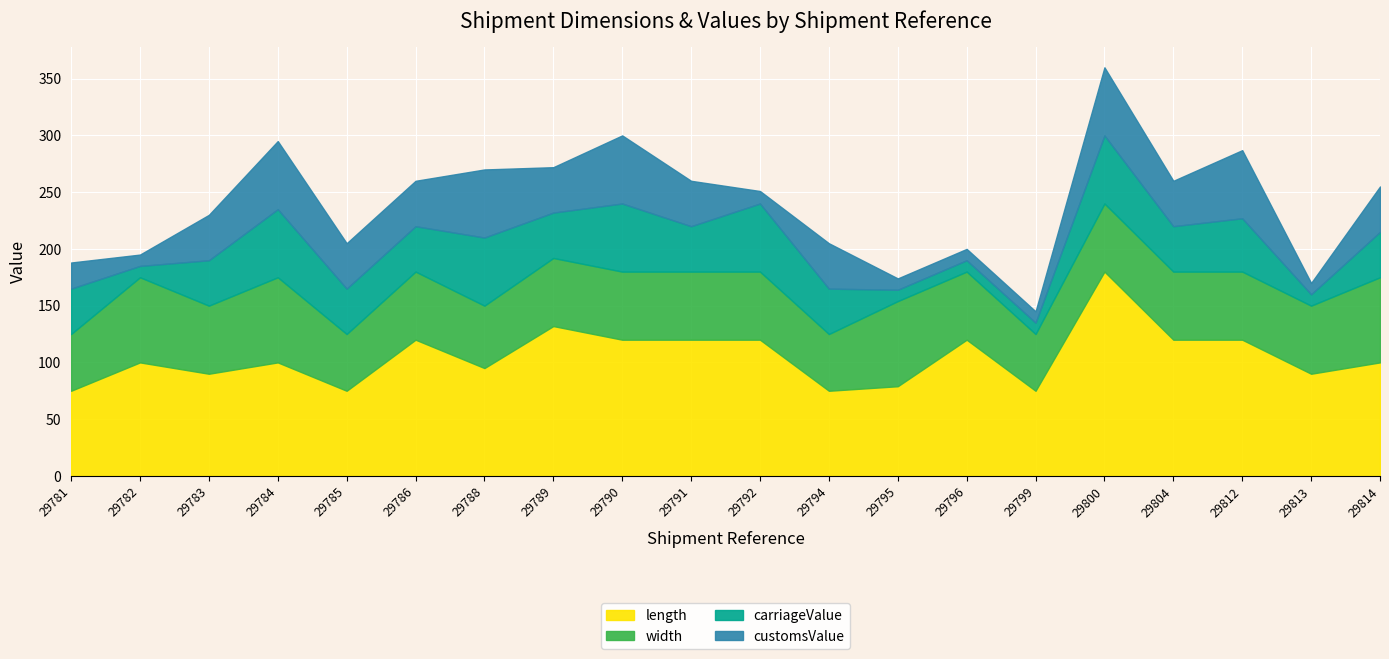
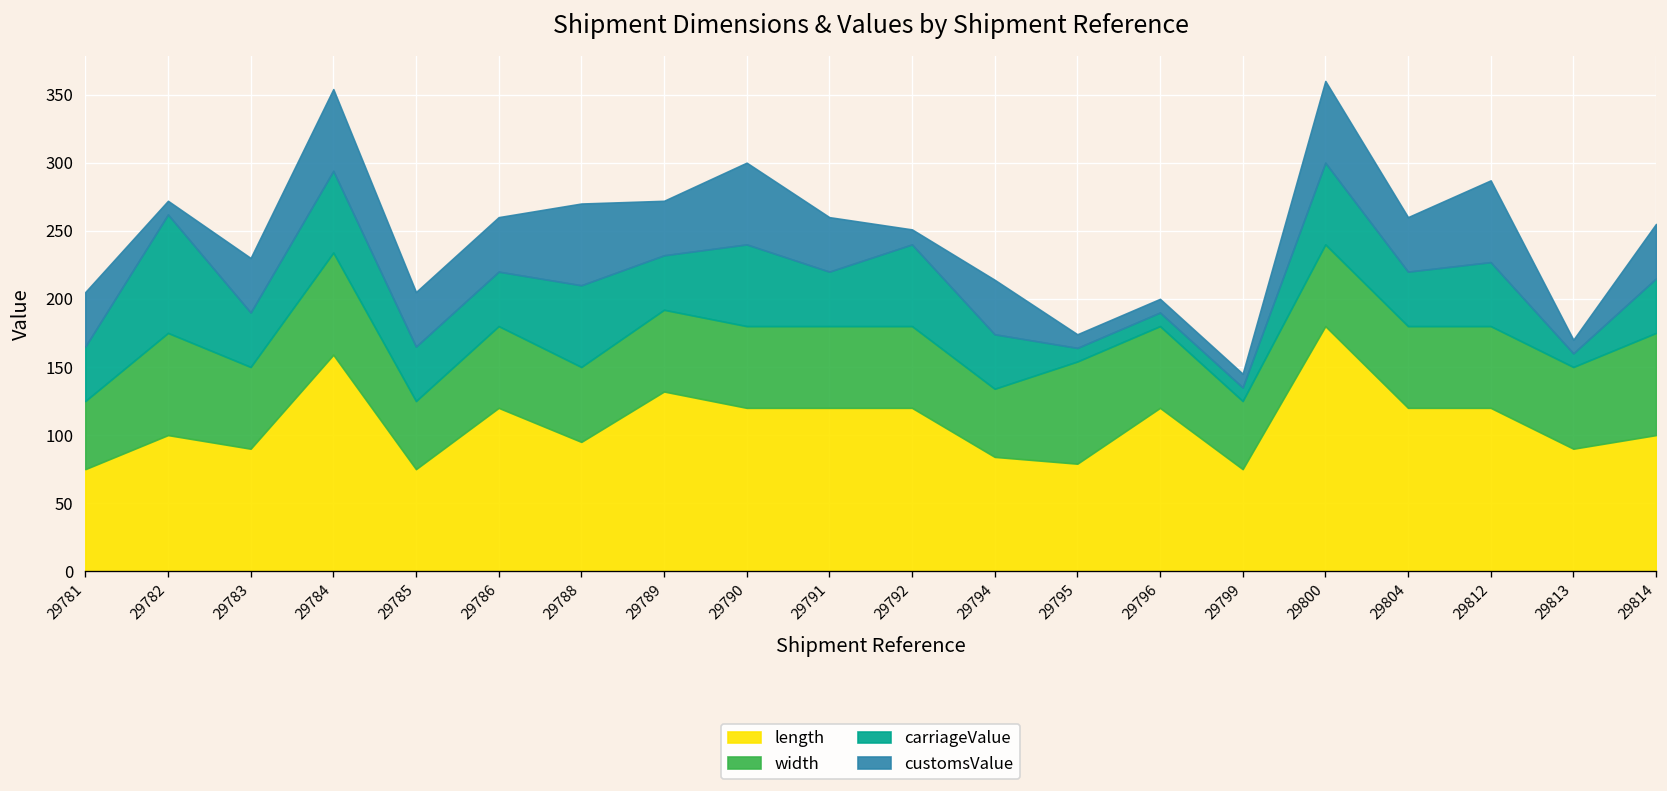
  {
    "length": {
      "29781": 75,
      "29782": 100,
      "29783": 90,
-     "29784": 100,
+     "29784": 159,
      "29785": 75,
      "29786": 120,
      "29788": 95,
      "29789": 132,
      "29790": 120,
      "29791": 120,
      "29792": 120,
-     "29794": 75,
+     "29794": 84,
      "29795": 79,
      "29796": 120,
      "29799": 75,
      "29800": 180,
      "29804": 120,
      "29812": 120,
      "29813": 90,
      "29814": 100
    },
    "width": {
      "29781": 50,
      "29782": 75,
      "29783": 60,
      "29784": 75,
      "29785": 50,
      "29786": 60,
      "29788": 55,
      "29789": 60,
      "29790": 60,
      "29791": 60,
      "29792": 60,
      "29794": 50,
      "29795": 75,
      "29796": 60,
      "29799": 50,
      "29800": 60,
      "29804": 60,
      "29812": 60,
      "29813": 60,
      "29814": 75
    },
    "carriageValue": {
      "29781": 40,
-     "29782": 10,
+     "29782": 87,
      "29783": 40,
      "29784": 60,
      "29785": 40,
      "29786": 40,
      "29788": 60,
      "29789": 40,
      "29790": 60,
      "29791": 40,
      "29792": 60,
      "29794": 40,
      "29795": 10,
      "29796": 10,
      "29799": 10,
      "29800": 60,
      "29804": 40,
      "29812": 47,
      "29813": 10,
      "29814": 40
    },
    "customsValue": {
-     "29781": 23,
+     "29781": 40,
      "29782": 10,
      "29783": 40,
      "29784": 60,
      "29785": 40,
      "29786": 40,
      "29788": 60,
      "29789": 40,
      "29790": 60,
      "29791": 40,
      "29792": 11,
      "29794": 40,
      "29795": 10,
      "29796": 10,
      "29799": 10,
      "29800": 60,
      "29804": 40,
      "29812": 60,
      "29813": 10,
      "29814": 40
    }
  }
